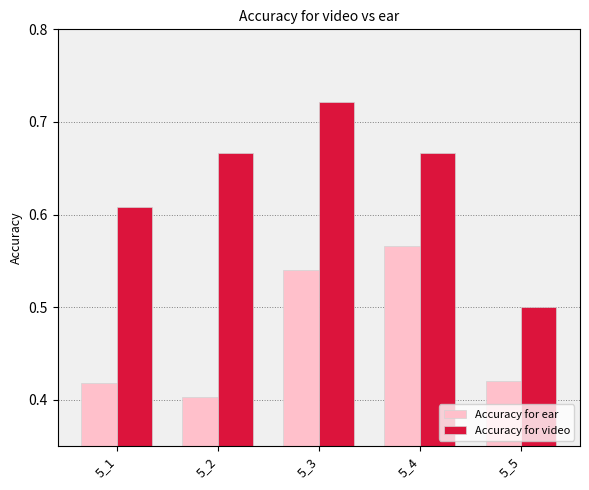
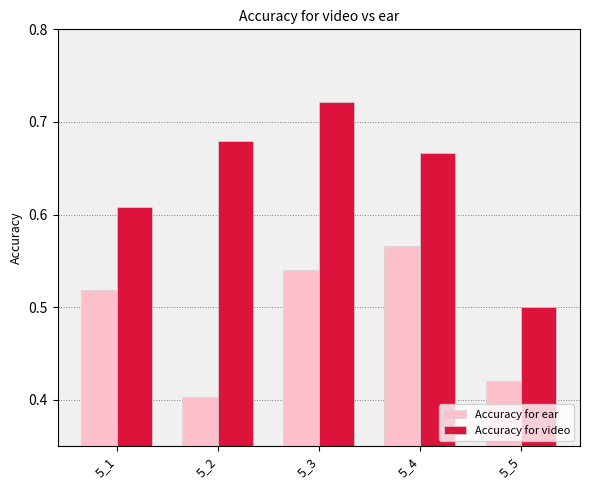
  {
    "Accuracy for ear": {
-     "5_1": 0.42,
+     "5_1": 0.52,
      "5_2": 0.40,
      "5_3": 0.54,
      "5_4": 0.57,
      "5_5": 0.42
    },
    "Accuracy for video": {
      "5_1": 0.61,
-     "5_2": 0.67,
+     "5_2": 0.68,
      "5_3": 0.72,
      "5_4": 0.67,
      "5_5": 0.50
    }
  }
